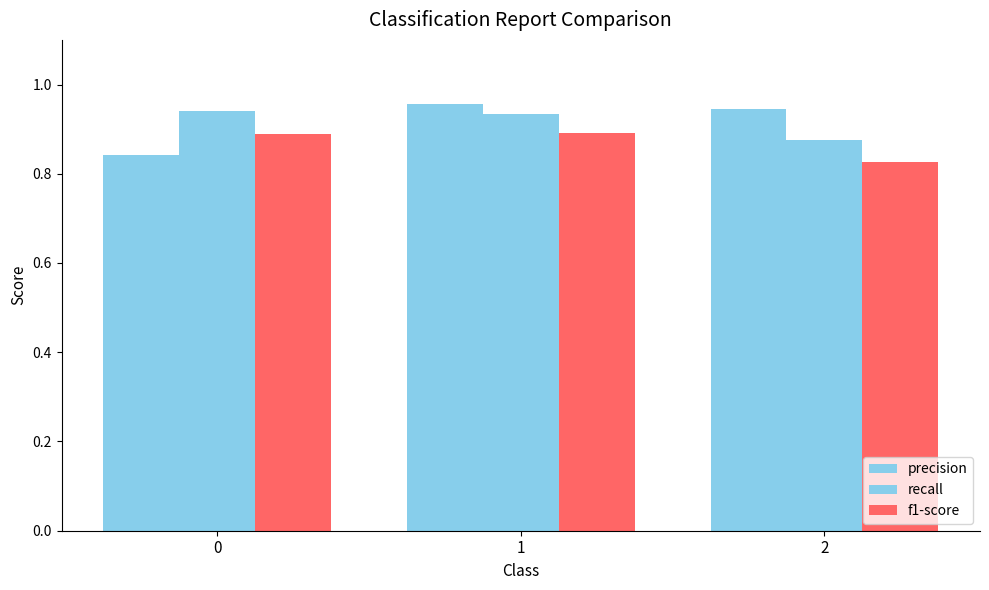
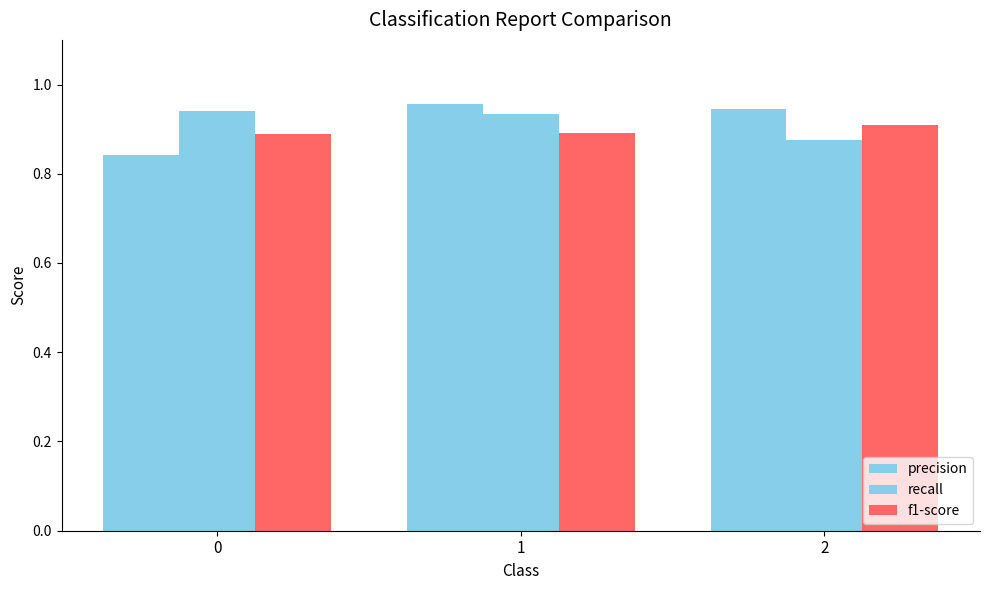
  {
    "f1-score": {
      "0": 0.89,
      "1": 0.89,
-     "2": 0.83
+     "2": 0.91
    }
  }
